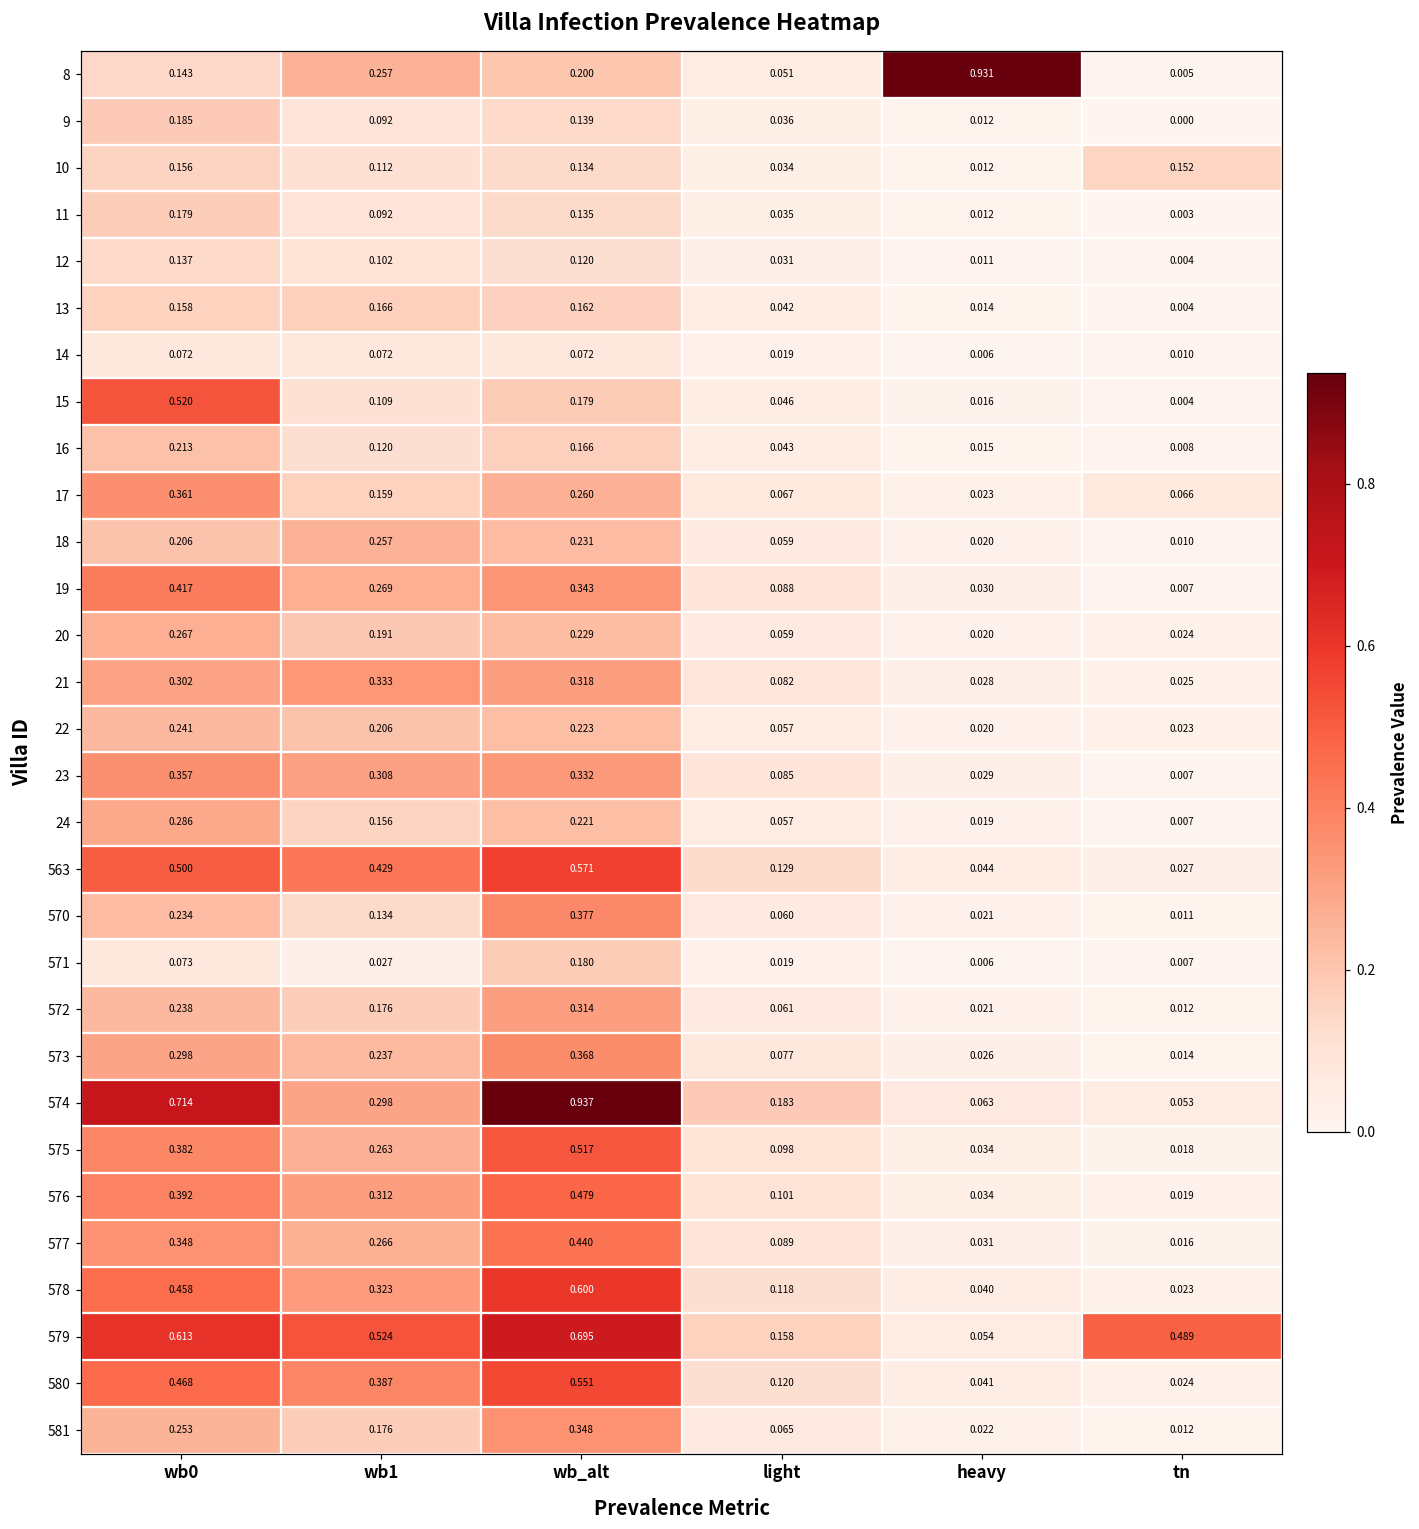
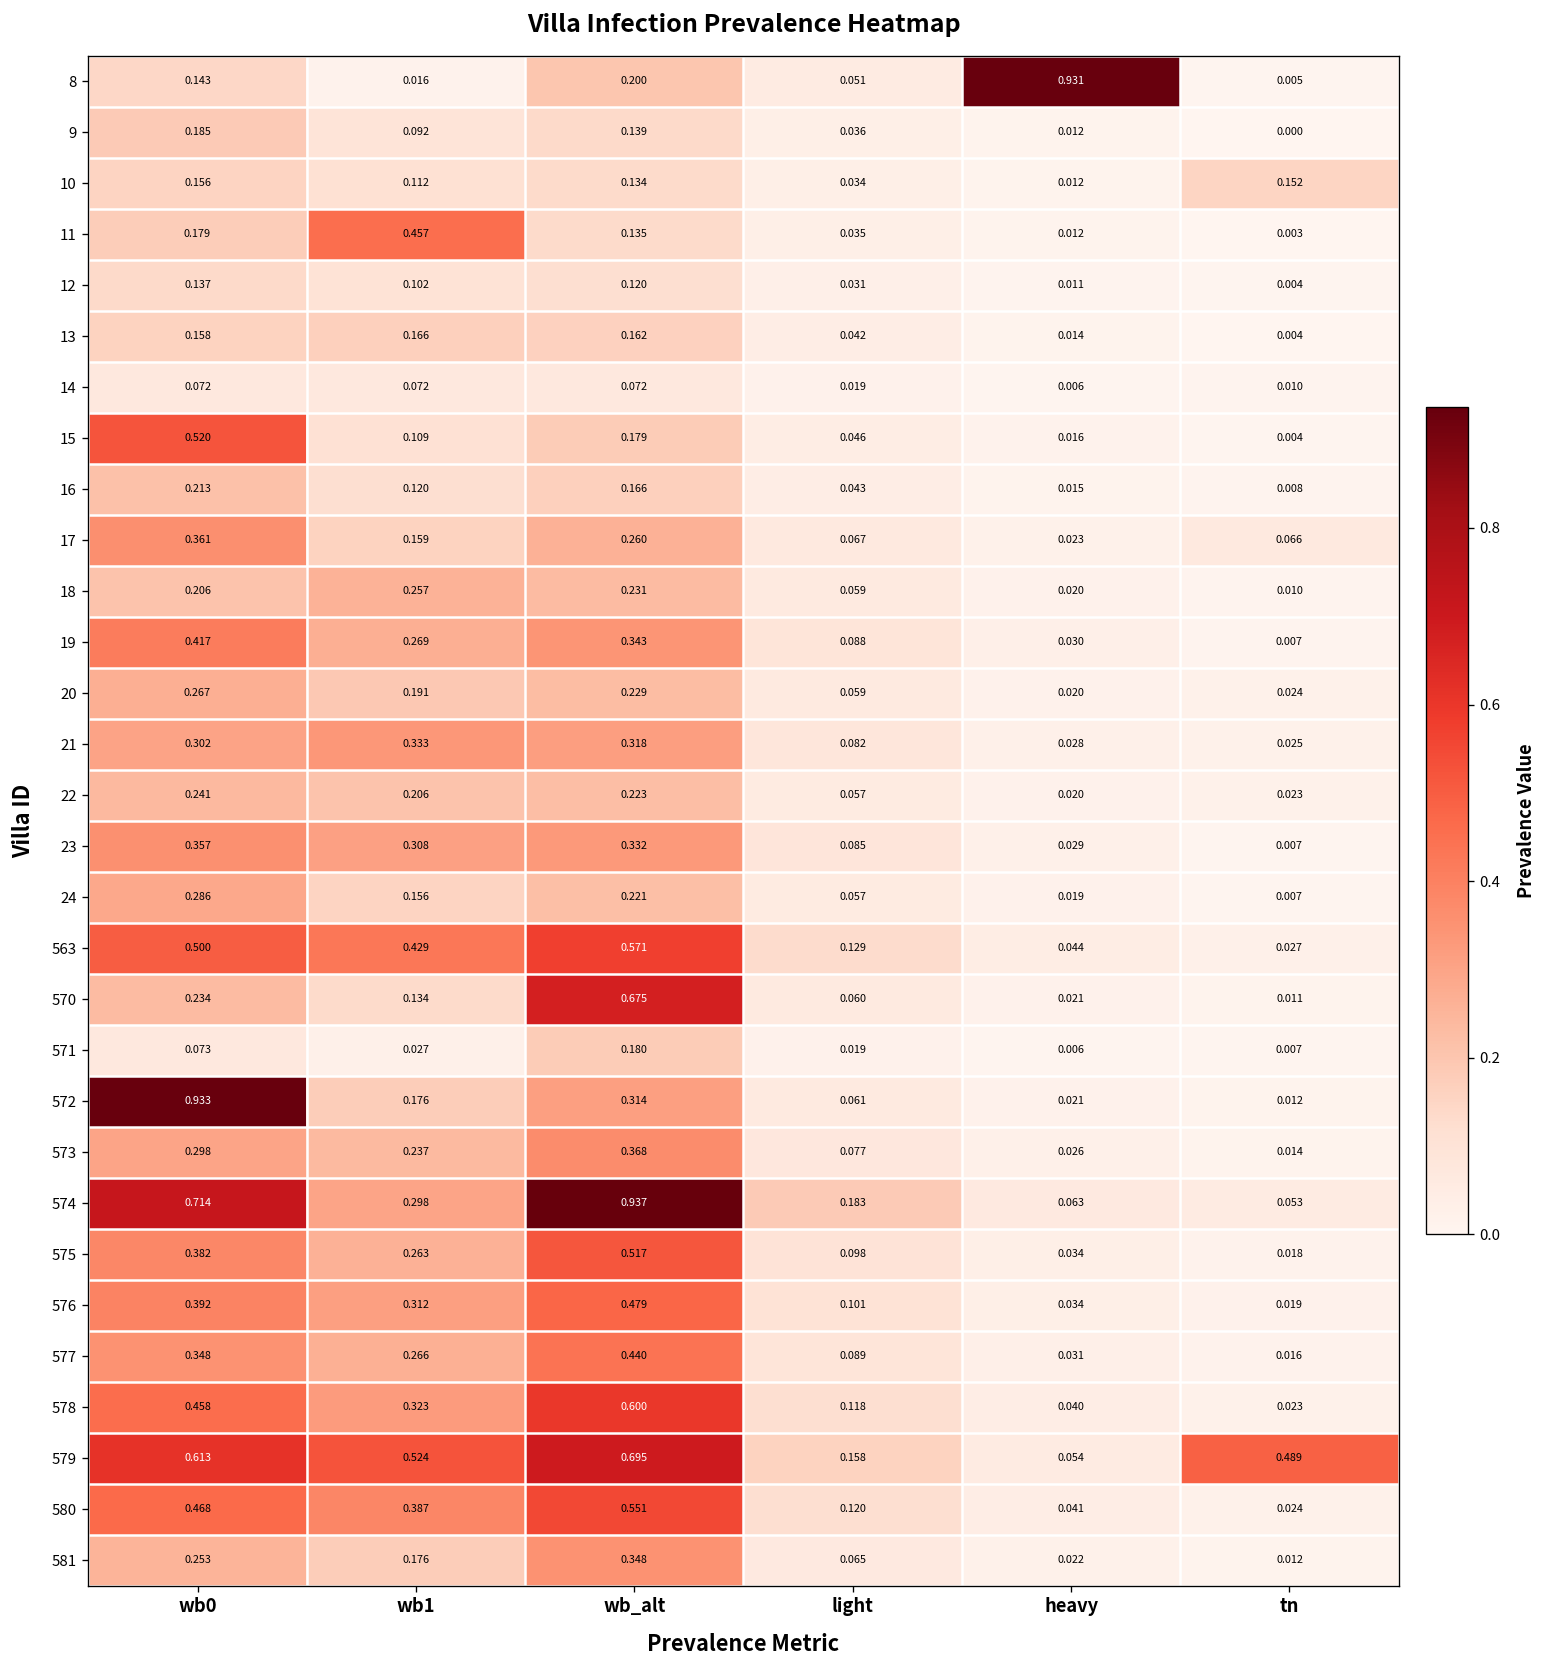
  {
    "8": {
      "wb0": 0.143,
-     "wb1": 0.257,
+     "wb1": 0.016,
      "wb_alt": 0.200,
      "light": 0.051,
      "heavy": 0.931,
      "tn": 0.005
    },
    "9": {
      "wb0": 0.185,
      "wb1": 0.092,
      "wb_alt": 0.139,
      "light": 0.036,
      "heavy": 0.012,
      "tn": 0.000
    },
    "10": {
      "wb0": 0.156,
      "wb1": 0.112,
      "wb_alt": 0.134,
      "light": 0.034,
      "heavy": 0.012,
      "tn": 0.152
    },
    "11": {
      "wb0": 0.179,
-     "wb1": 0.092,
+     "wb1": 0.457,
      "wb_alt": 0.135,
      "light": 0.035,
      "heavy": 0.012,
      "tn": 0.003
    },
    "12": {
      "wb0": 0.137,
      "wb1": 0.102,
      "wb_alt": 0.120,
      "light": 0.031,
      "heavy": 0.011,
      "tn": 0.004
    },
    "13": {
      "wb0": 0.158,
      "wb1": 0.166,
      "wb_alt": 0.162,
      "light": 0.042,
      "heavy": 0.014,
      "tn": 0.004
    },
    "14": {
      "wb0": 0.072,
      "wb1": 0.072,
      "wb_alt": 0.072,
      "light": 0.019,
      "heavy": 0.006,
      "tn": 0.010
    },
    "15": {
      "wb0": 0.520,
      "wb1": 0.109,
      "wb_alt": 0.179,
      "light": 0.046,
      "heavy": 0.016,
      "tn": 0.004
    },
    "16": {
      "wb0": 0.213,
      "wb1": 0.120,
      "wb_alt": 0.166,
      "light": 0.043,
      "heavy": 0.015,
      "tn": 0.008
    },
    "17": {
      "wb0": 0.361,
      "wb1": 0.159,
      "wb_alt": 0.260,
      "light": 0.067,
      "heavy": 0.023,
      "tn": 0.066
    },
    "18": {
      "wb0": 0.206,
      "wb1": 0.257,
      "wb_alt": 0.231,
      "light": 0.059,
      "heavy": 0.020,
      "tn": 0.010
    },
    "19": {
      "wb0": 0.417,
      "wb1": 0.269,
      "wb_alt": 0.343,
      "light": 0.088,
      "heavy": 0.030,
      "tn": 0.007
    },
    "20": {
      "wb0": 0.267,
      "wb1": 0.191,
      "wb_alt": 0.229,
      "light": 0.059,
      "heavy": 0.020,
      "tn": 0.024
    },
    "21": {
      "wb0": 0.302,
      "wb1": 0.333,
      "wb_alt": 0.318,
      "light": 0.082,
      "heavy": 0.028,
      "tn": 0.025
    },
    "22": {
      "wb0": 0.241,
      "wb1": 0.206,
      "wb_alt": 0.223,
      "light": 0.057,
      "heavy": 0.020,
      "tn": 0.023
    },
    "23": {
      "wb0": 0.357,
      "wb1": 0.308,
      "wb_alt": 0.332,
      "light": 0.085,
      "heavy": 0.029,
      "tn": 0.007
    },
    "24": {
      "wb0": 0.286,
      "wb1": 0.156,
      "wb_alt": 0.221,
      "light": 0.057,
      "heavy": 0.019,
      "tn": 0.007
    },
    "563": {
      "wb0": 0.500,
      "wb1": 0.429,
      "wb_alt": 0.571,
      "light": 0.129,
      "heavy": 0.044,
      "tn": 0.027
    },
    "570": {
      "wb0": 0.234,
      "wb1": 0.134,
-     "wb_alt": 0.377,
+     "wb_alt": 0.675,
      "light": 0.060,
      "heavy": 0.021,
      "tn": 0.011
    },
    "571": {
      "wb0": 0.073,
      "wb1": 0.027,
      "wb_alt": 0.180,
      "light": 0.019,
      "heavy": 0.006,
      "tn": 0.007
    },
    "572": {
-     "wb0": 0.238,
+     "wb0": 0.933,
      "wb1": 0.176,
      "wb_alt": 0.314,
      "light": 0.061,
      "heavy": 0.021,
      "tn": 0.012
    },
    "573": {
      "wb0": 0.298,
      "wb1": 0.237,
      "wb_alt": 0.368,
      "light": 0.077,
      "heavy": 0.026,
      "tn": 0.014
    },
    "574": {
      "wb0": 0.714,
      "wb1": 0.298,
      "wb_alt": 0.937,
      "light": 0.183,
      "heavy": 0.063,
      "tn": 0.053
    },
    "575": {
      "wb0": 0.382,
      "wb1": 0.263,
      "wb_alt": 0.517,
      "light": 0.098,
      "heavy": 0.034,
      "tn": 0.018
    },
    "576": {
      "wb0": 0.392,
      "wb1": 0.312,
      "wb_alt": 0.479,
      "light": 0.101,
      "heavy": 0.034,
      "tn": 0.019
    },
    "577": {
      "wb0": 0.348,
      "wb1": 0.266,
      "wb_alt": 0.440,
      "light": 0.089,
      "heavy": 0.031,
      "tn": 0.016
    },
    "578": {
      "wb0": 0.458,
      "wb1": 0.323,
      "wb_alt": 0.600,
      "light": 0.118,
      "heavy": 0.040,
      "tn": 0.023
    },
    "579": {
      "wb0": 0.613,
      "wb1": 0.524,
      "wb_alt": 0.695,
      "light": 0.158,
      "heavy": 0.054,
      "tn": 0.489
    },
    "580": {
      "wb0": 0.468,
      "wb1": 0.387,
      "wb_alt": 0.551,
      "light": 0.120,
      "heavy": 0.041,
      "tn": 0.024
    },
    "581": {
      "wb0": 0.253,
      "wb1": 0.176,
      "wb_alt": 0.348,
      "light": 0.065,
      "heavy": 0.022,
      "tn": 0.012
    }
  }
